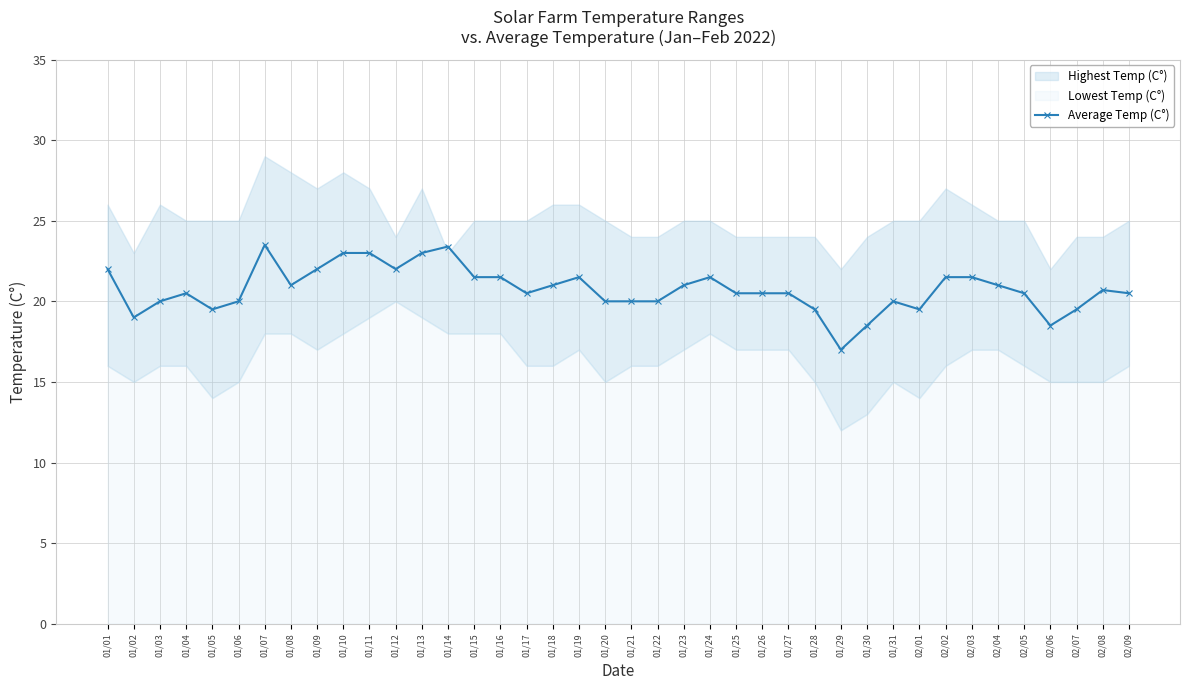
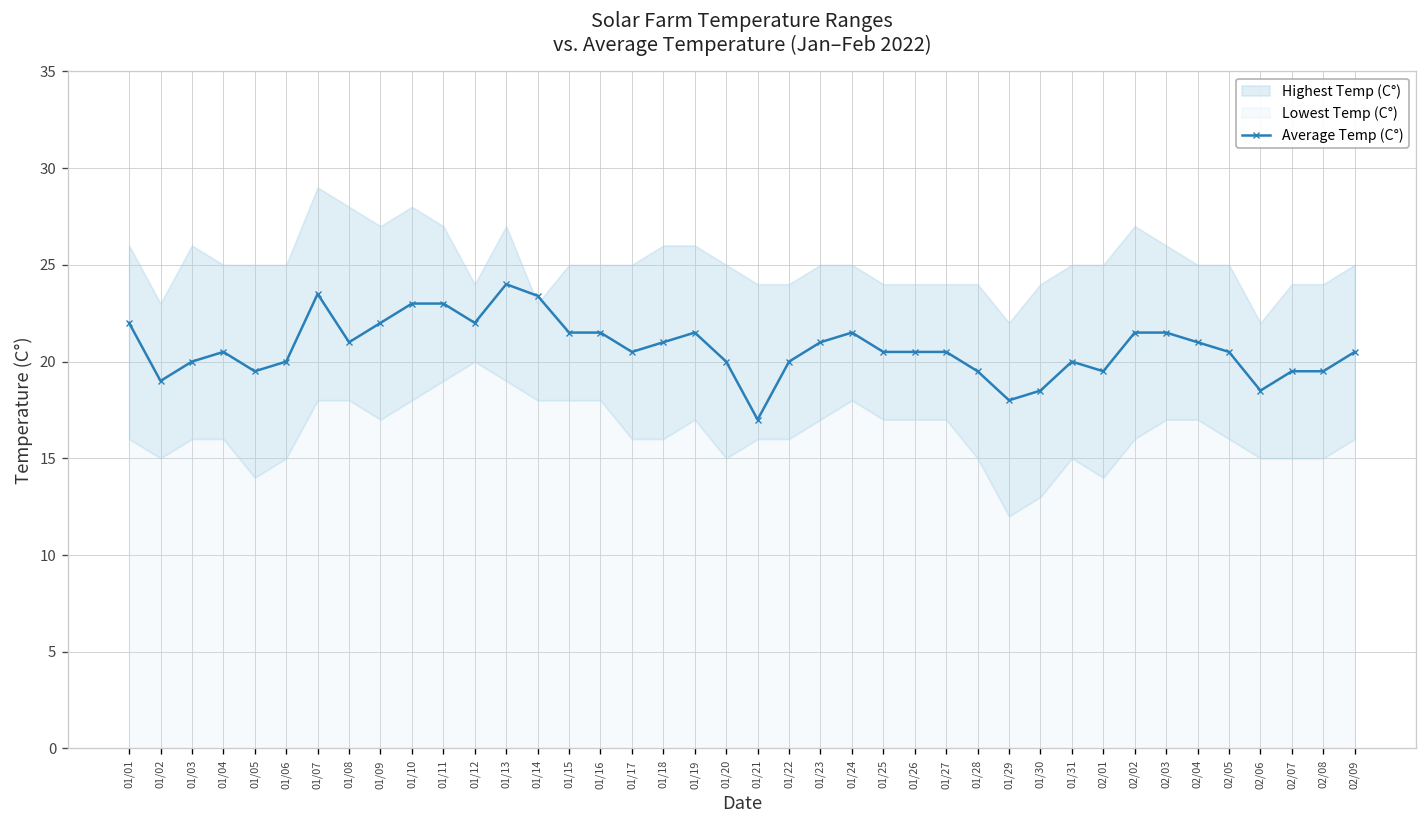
  {
    "Average Temp (C°)": {
      "01/01": 22.0,
      "01/02": 19.0,
      "01/03": 20.0,
      "01/04": 20.5,
      "01/05": 19.5,
      "01/06": 20.0,
      "01/07": 23.5,
      "01/08": 21.0,
      "01/09": 22.0,
      "01/10": 23.0,
      "01/11": 23.0,
      "01/12": 22.0,
-     "01/13": 23,
+     "01/13": 24,
      "01/14": 23.4,
      "01/15": 21.5,
      "01/16": 21.5,
      "01/17": 20.5,
      "01/18": 21.0,
      "01/19": 21.5,
      "01/20": 20.0,
-     "01/21": 20,
+     "01/21": 17,
      "01/22": 20.0,
      "01/23": 21.0,
      "01/24": 21.5,
      "01/25": 20.5,
      "01/26": 20.5,
      "01/27": 20.5,
      "01/28": 19.5,
-     "01/29": 17,
+     "01/29": 18,
      "01/30": 18.5,
      "01/31": 20.0,
      "02/01": 19.5,
      "02/02": 21.5,
      "02/03": 21.5,
      "02/04": 21.0,
      "02/05": 20.5,
      "02/06": 18.5,
      "02/07": 19.5,
-     "02/08": 20.7,
+     "02/08": 19.5,
      "02/09": 20.5
    }
  }
